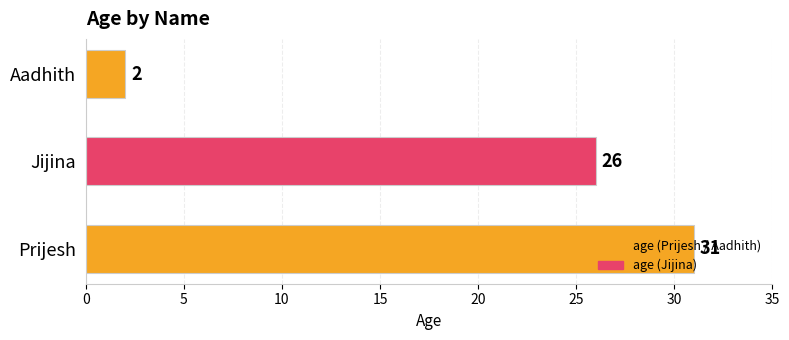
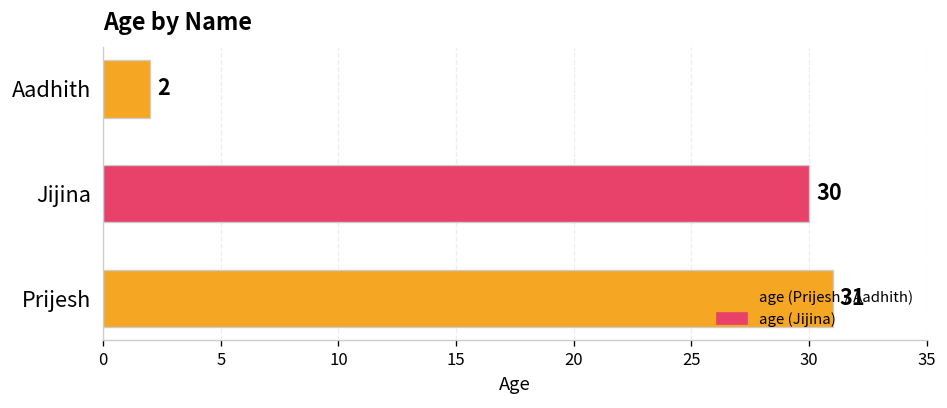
  {
    "Aadhith": 2,
-   "Jijina": 26,
+   "Jijina": 30,
    "Prijesh": 31
  }
